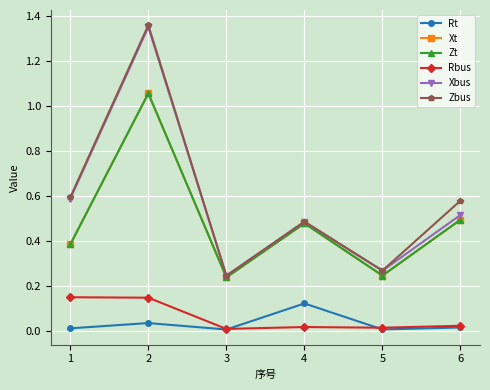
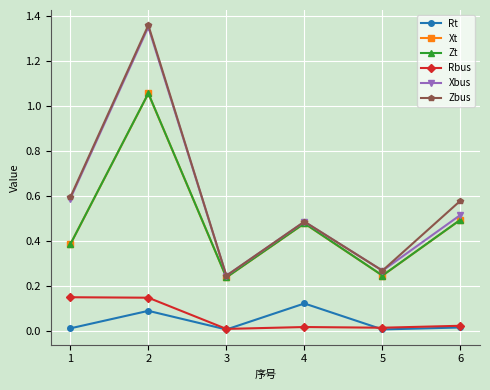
  {
    "Rt": {
      "1": 0.01,
-     "2": 0.04,
+     "2": 0.09,
      "4": 0.12
    },
    "Rbus": {
      "1": 0.15,
      "2": 0.15,
      "4": 0.02
    },
    "Xbus": {
      "6": 0.52
    },
    "Zbus": {
      "6": 0.58
    }
  }
